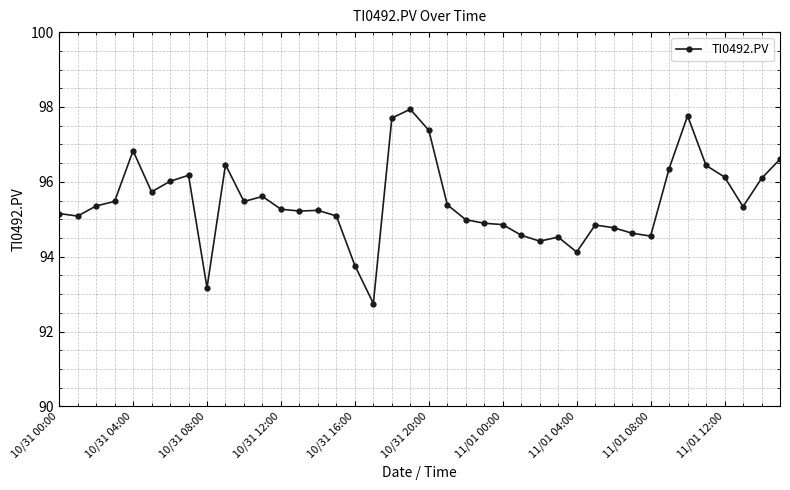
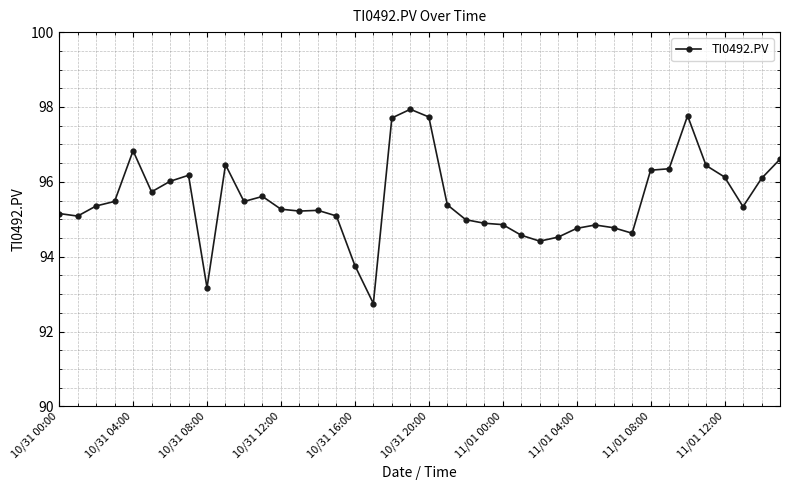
  {
    "10/31 00:00": 95.2,
    "10/31 04:00": 96.8,
    "10/31 08:00": 93.2,
    "10/31 12:00": 95.3,
    "10/31 16:00": 93.8,
-   "10/31 20:00": 97.4,
+   "10/31 20:00": 97.7,
    "11/01 00:00": 94.9,
-   "11/01 04:00": 94.1,
-   "11/01 08:00": 94.6,
+   "11/01 04:00": 94.8,
+   "11/01 08:00": 96.3,
    "11/01 12:00": 96.1
  }
